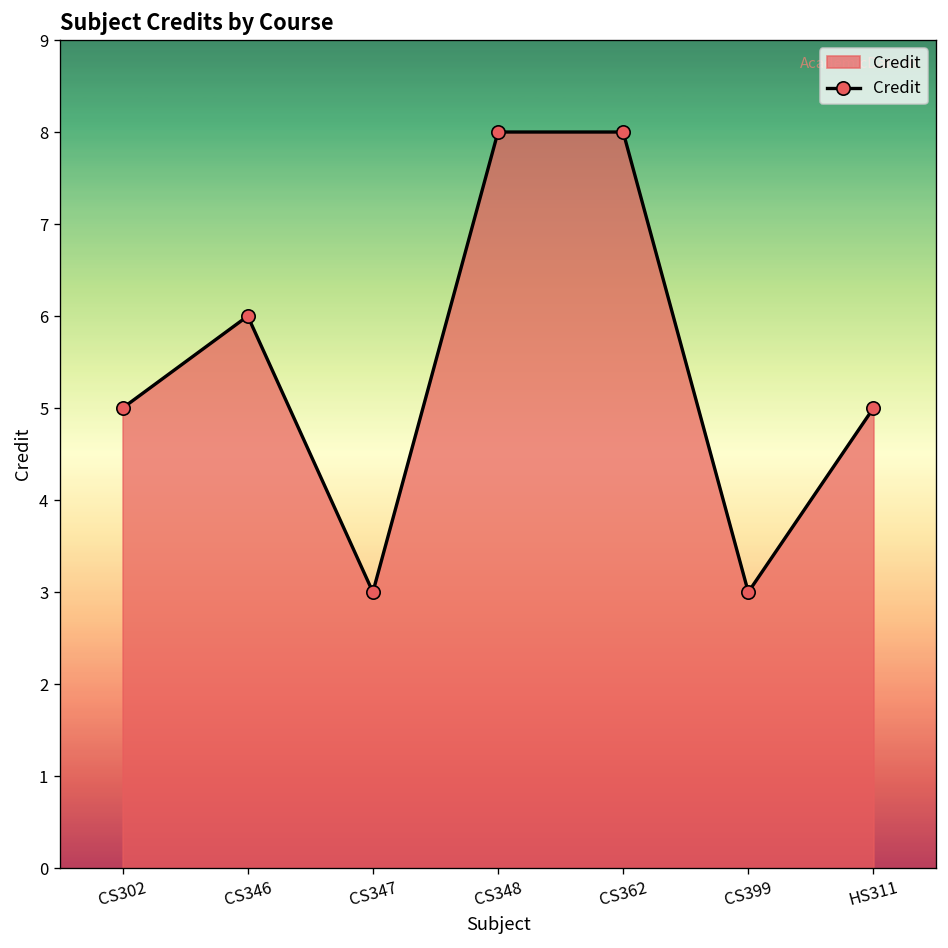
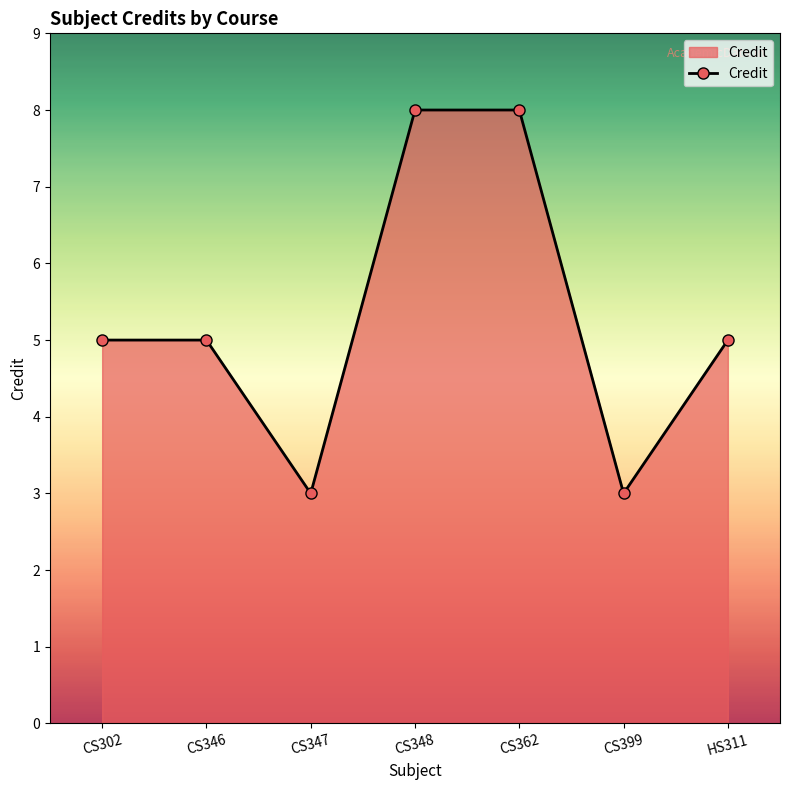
  {
    "CS302": 5,
-   "CS346": 6,
+   "CS346": 5,
    "CS347": 3,
    "CS348": 8,
    "CS362": 8,
    "CS399": 3,
    "HS311": 5
  }
